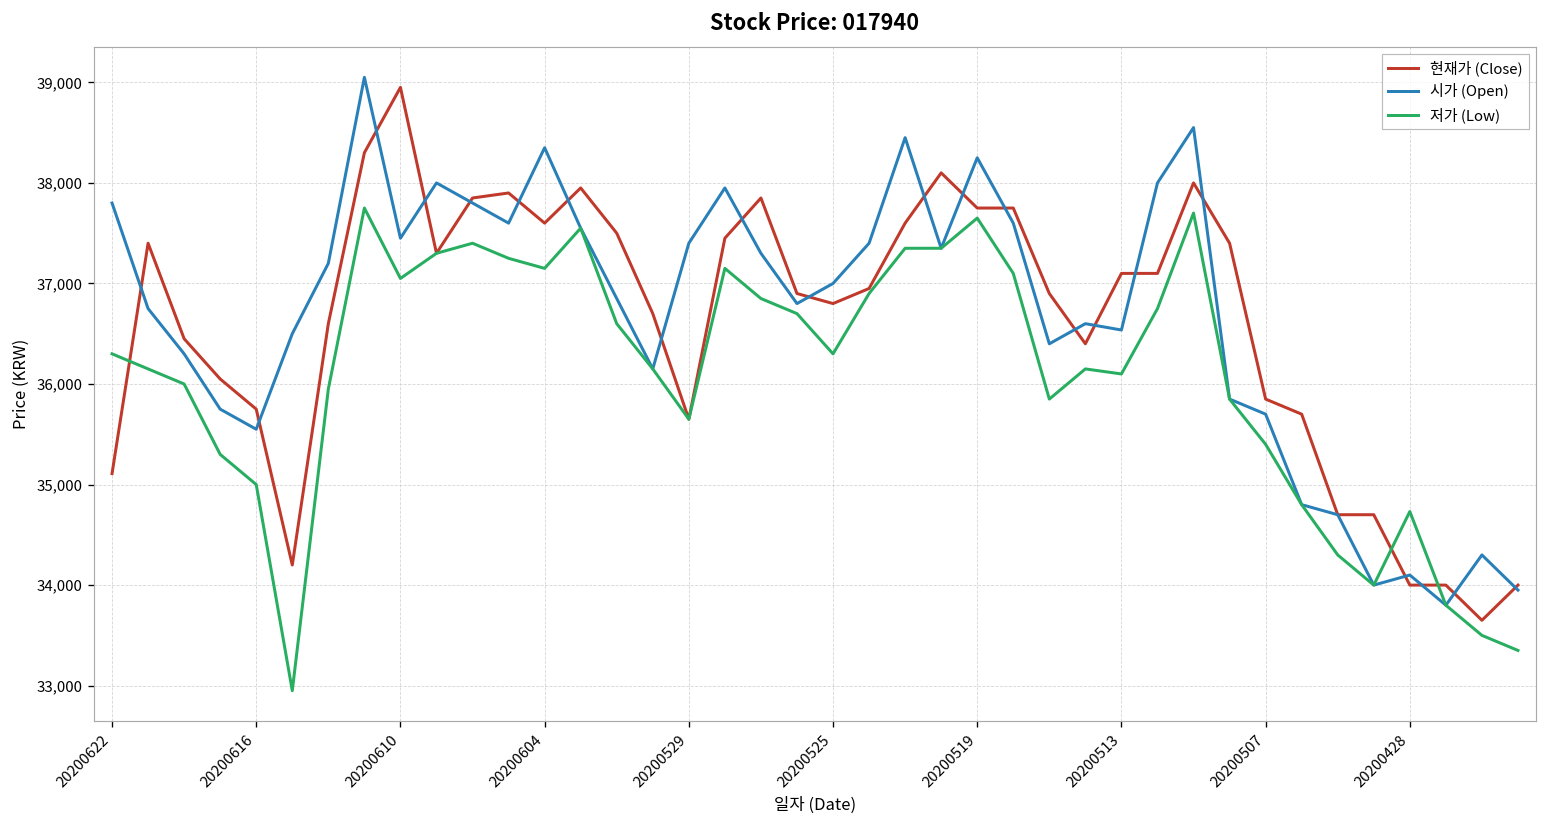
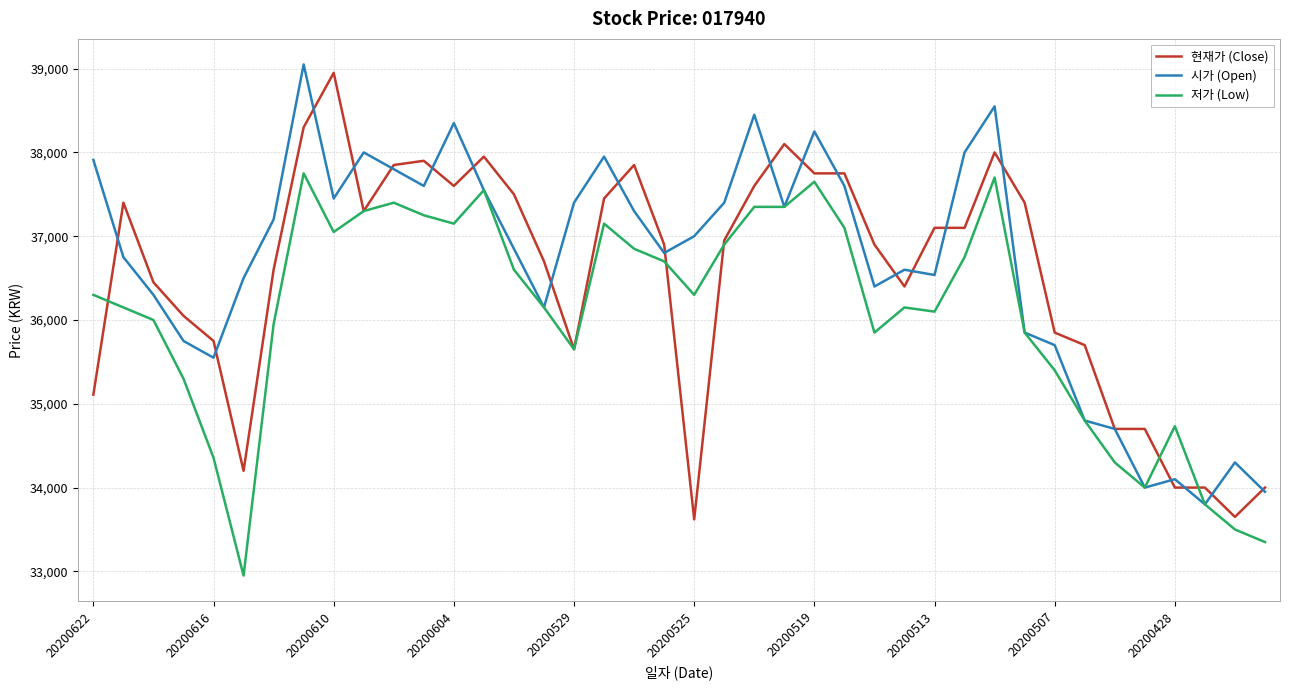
  {
    "현재가 (Close)": {
      "20200622": "35,100",
      "20200616": "35,800",
      "20200610": "39,000",
      "20200604": "37,600",
-     "20200525": "36,800",
+     "20200525": "33,600",
      "20200519": "37,800",
      "20200513": "37,100",
      "20200507": "35,900",
      "20200428": "34,000"
    },
    "시가 (Open)": {
-     "20200622": "37,800",
+     "20200622": "37,900",
      "20200616": "35,600",
      "20200610": "37,500",
      "20200604": "38,400",
      "20200529": "37,400",
      "20200525": "37,000",
      "20200519": "38,300",
      "20200513": "36,500",
      "20200507": "35,700",
      "20200428": "34,100"
    },
    "저가 (Low)": {
      "20200622": "36,300",
-     "20200616": "35,000",
+     "20200616": "34,400",
      "20200610": "37,100",
      "20200604": "37,200",
      "20200525": "36,300",
      "20200519": "37,700",
      "20200513": "36,100",
      "20200507": "35,400",
      "20200428": "34,700"
    }
  }
